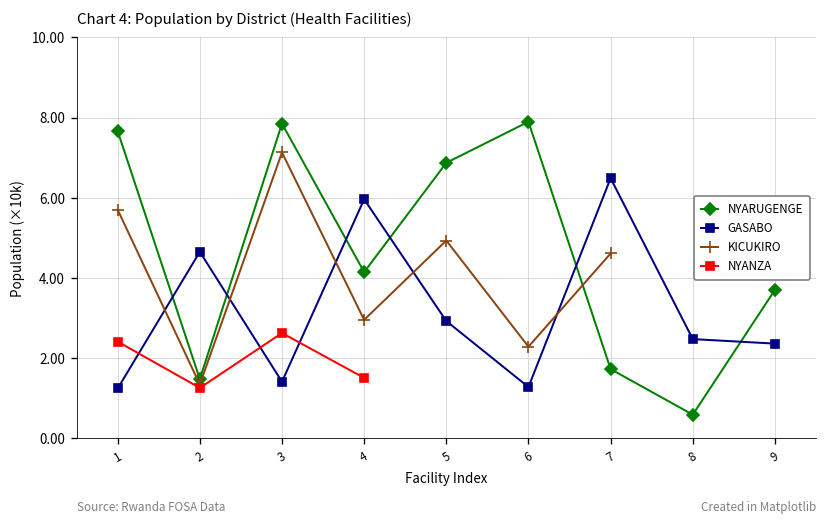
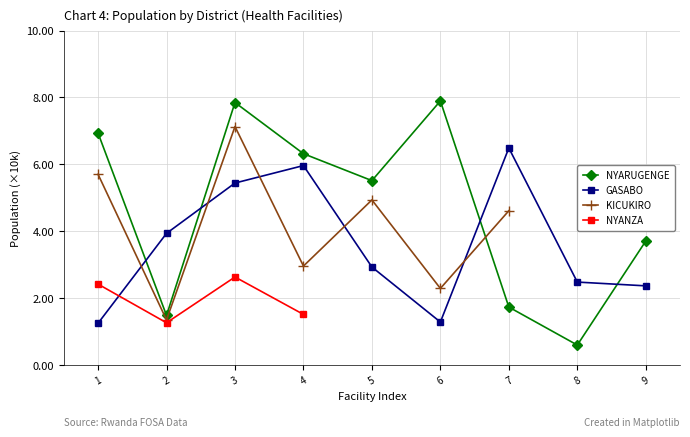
  {
    "NYARUGENGE": {
-     "1": 7.7,
+     "1": 6.9,
      "2": 1.5,
      "3": 7.8,
-     "4": 4.1,
-     "5": 6.9,
+     "4": 6.3,
+     "5": 5.5,
      "6": 7.9,
      "7": 1.7,
      "8": 0.6,
      "9": 3.7
    },
    "GASABO": {
      "1": 1.2,
-     "2": 4.7,
-     "3": 1.4,
+     "2": 3.9,
+     "3": 5.4,
      "4": 6.0,
      "5": 2.9,
      "6": 1.3,
      "7": 6.5,
      "8": 2.5,
      "9": 2.4
    },
    "KICUKIRO": {
      "1": 5.7,
      "2": 1.3,
      "3": 7.1,
      "4": 3.0,
      "5": 4.9,
      "6": 2.3,
      "7": 4.6
    },
    "NYANZA": {
      "1": 2.4,
      "2": 1.3,
      "3": 2.6,
      "4": 1.5
    }
  }
